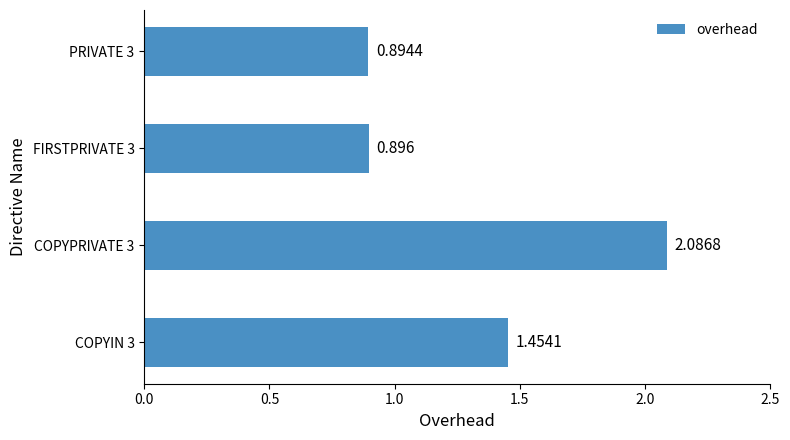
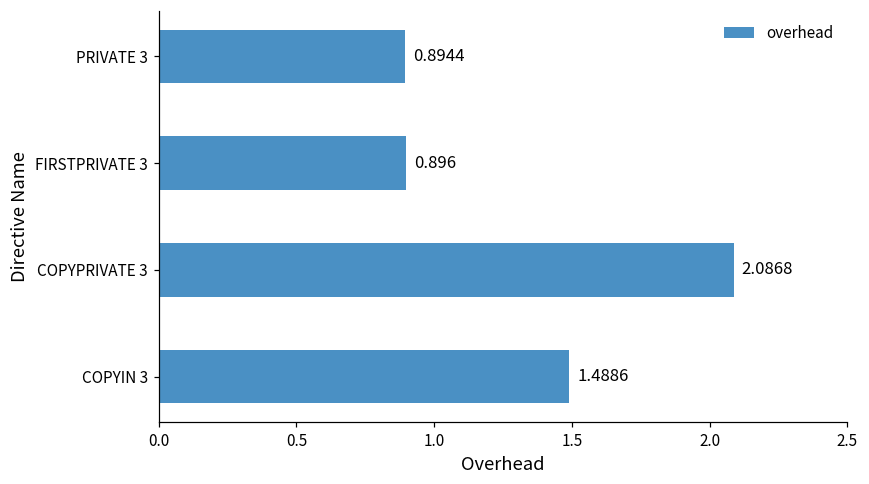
  {
    "PRIVATE 3": 0.8944,
    "FIRSTPRIVATE 3": 0.896,
    "COPYPRIVATE 3": 2.0868,
-   "COPYIN 3": 1.4541
+   "COPYIN 3": 1.4886
  }
